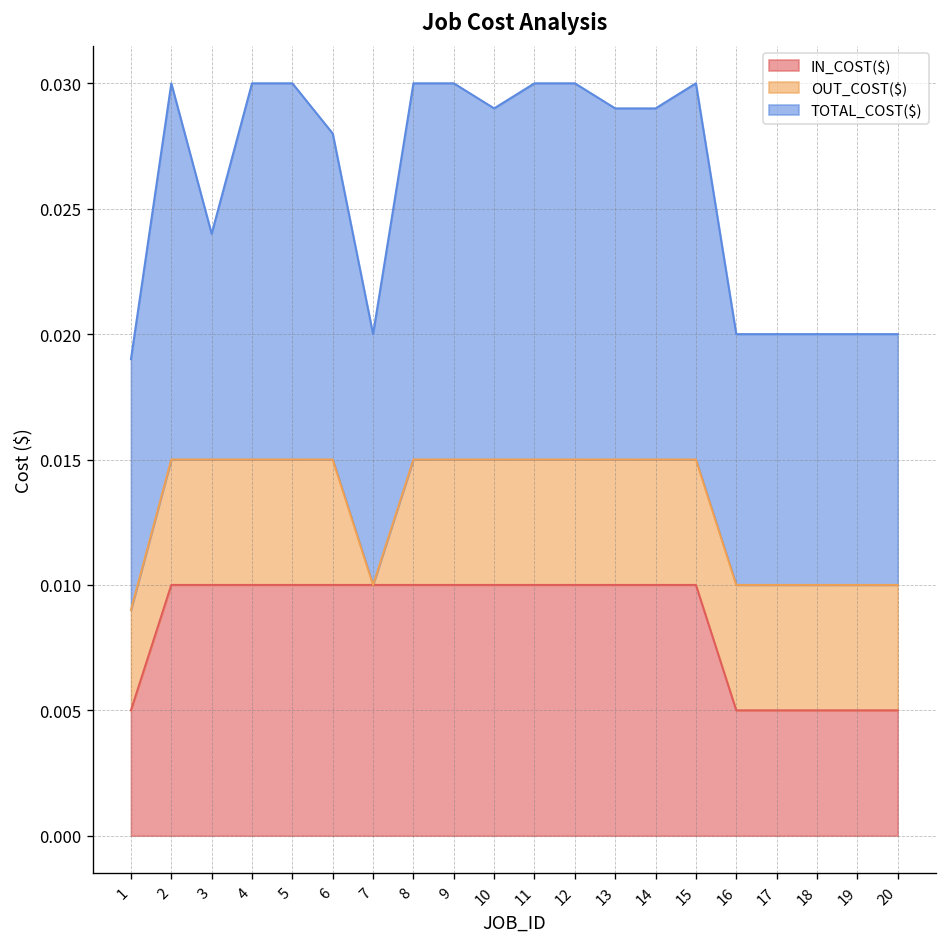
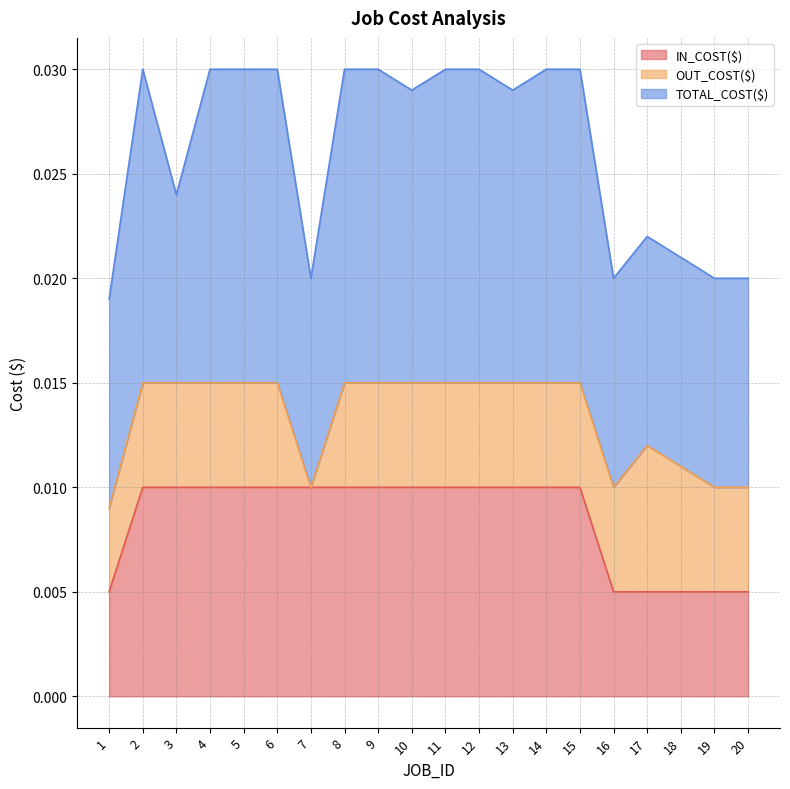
  {
    "IN_COST($)": {
      "1": 0.005,
      "2": 0.010,
      "3": 0.010,
      "4": 0.010,
      "5": 0.010,
      "6": 0.010,
      "8": 0.010,
      "9": 0.010,
      "10": 0.010,
      "11": 0.010,
      "12": 0.010,
      "13": 0.010,
      "14": 0.010,
      "15": 0.010,
      "16": 0.005,
      "17": 0.005,
      "18": 0.005,
      "19": 0.005,
      "20": 0.005
    },
    "OUT_COST($)": {
      "1": 0.004,
      "2": 0.005,
      "3": 0.005,
      "4": 0.005,
      "5": 0.005,
      "6": 0.005,
      "8": 0.005,
      "9": 0.005,
      "10": 0.005,
      "11": 0.005,
      "12": 0.005,
      "13": 0.005,
      "14": 0.005,
      "15": 0.005,
      "16": 0.005,
-     "17": 0.005,
-     "18": 0.005,
+     "17": 0.007,
+     "18": 0.006,
      "19": 0.005,
      "20": 0.005
    },
    "TOTAL_COST($)": {
      "1": 0.010,
      "2": 0.015,
      "3": 0.009,
      "4": 0.015,
      "5": 0.015,
-     "6": 0.013,
+     "6": 0.015,
      "7": 0.010,
      "8": 0.015,
      "9": 0.015,
      "10": 0.014,
      "11": 0.015,
      "12": 0.015,
      "13": 0.014,
-     "14": 0.014,
+     "14": 0.015,
      "15": 0.015,
      "16": 0.010,
      "17": 0.010,
      "18": 0.010,
      "19": 0.010,
      "20": 0.010
    }
  }
